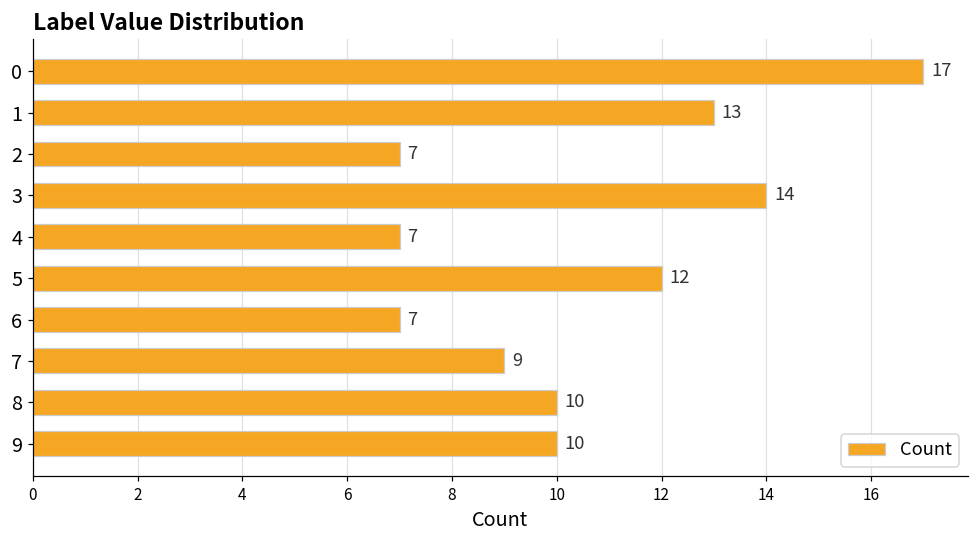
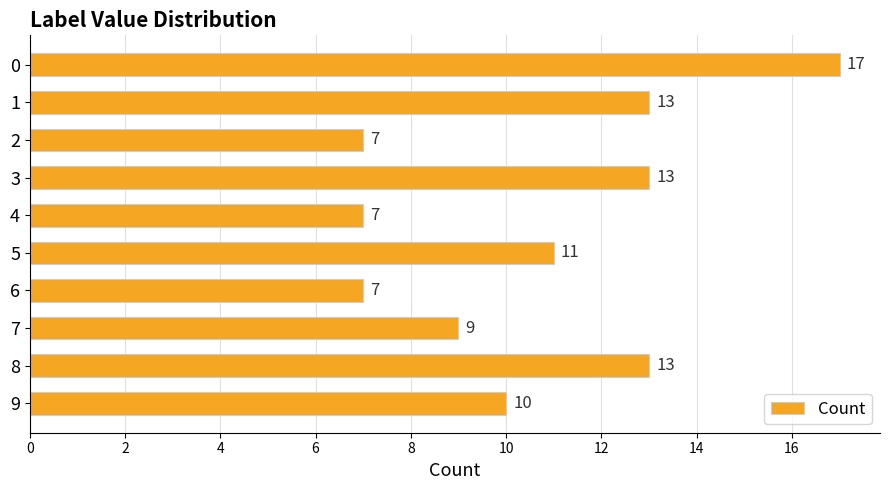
  {
    "0": 17,
    "1": 13,
    "2": 7,
-   "3": 14,
+   "3": 13,
    "4": 7,
-   "5": 12,
+   "5": 11,
    "6": 7,
    "7": 9,
-   "8": 10,
+   "8": 13,
    "9": 10
  }
